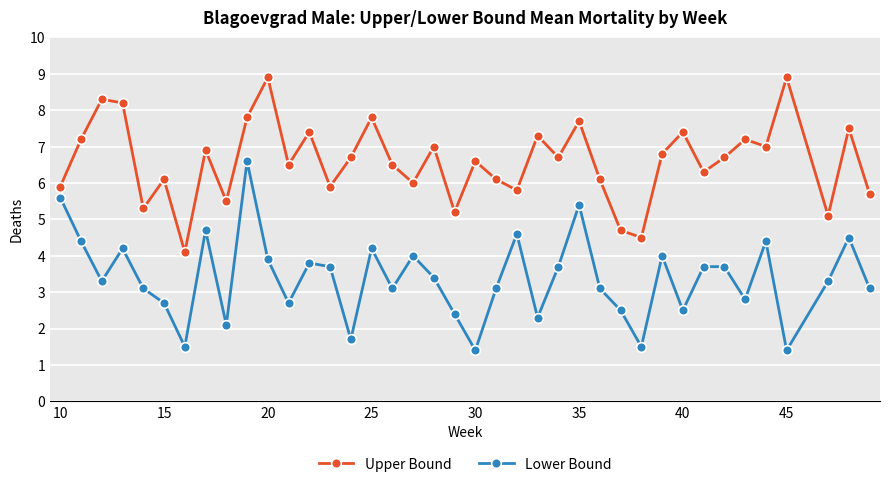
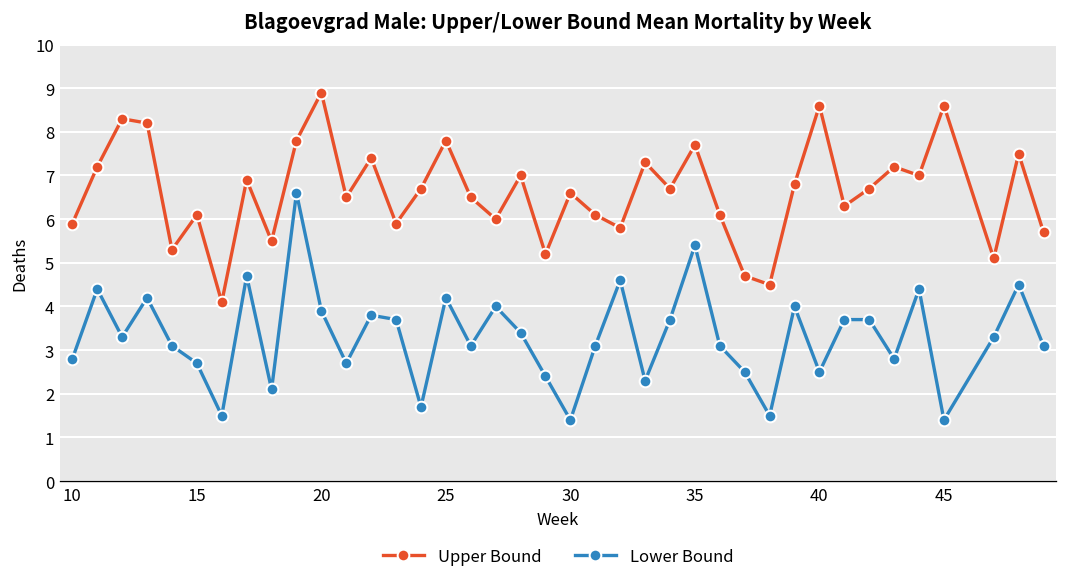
  {
    "Upper Bound": {
      "10": 5.9,
      "15": 6.1,
      "20": 8.9,
      "25": 7.8,
      "30": 6.6,
      "35": 7.7,
-     "40": 7.4,
-     "45": 8.9
+     "40": 8.6,
+     "45": 8.6
    },
    "Lower Bound": {
-     "10": 5.6,
+     "10": 2.8,
      "15": 2.7,
      "20": 3.9,
      "25": 4.2,
      "30": 1.4,
      "35": 5.4,
      "40": 2.5,
      "45": 1.4
    }
  }
